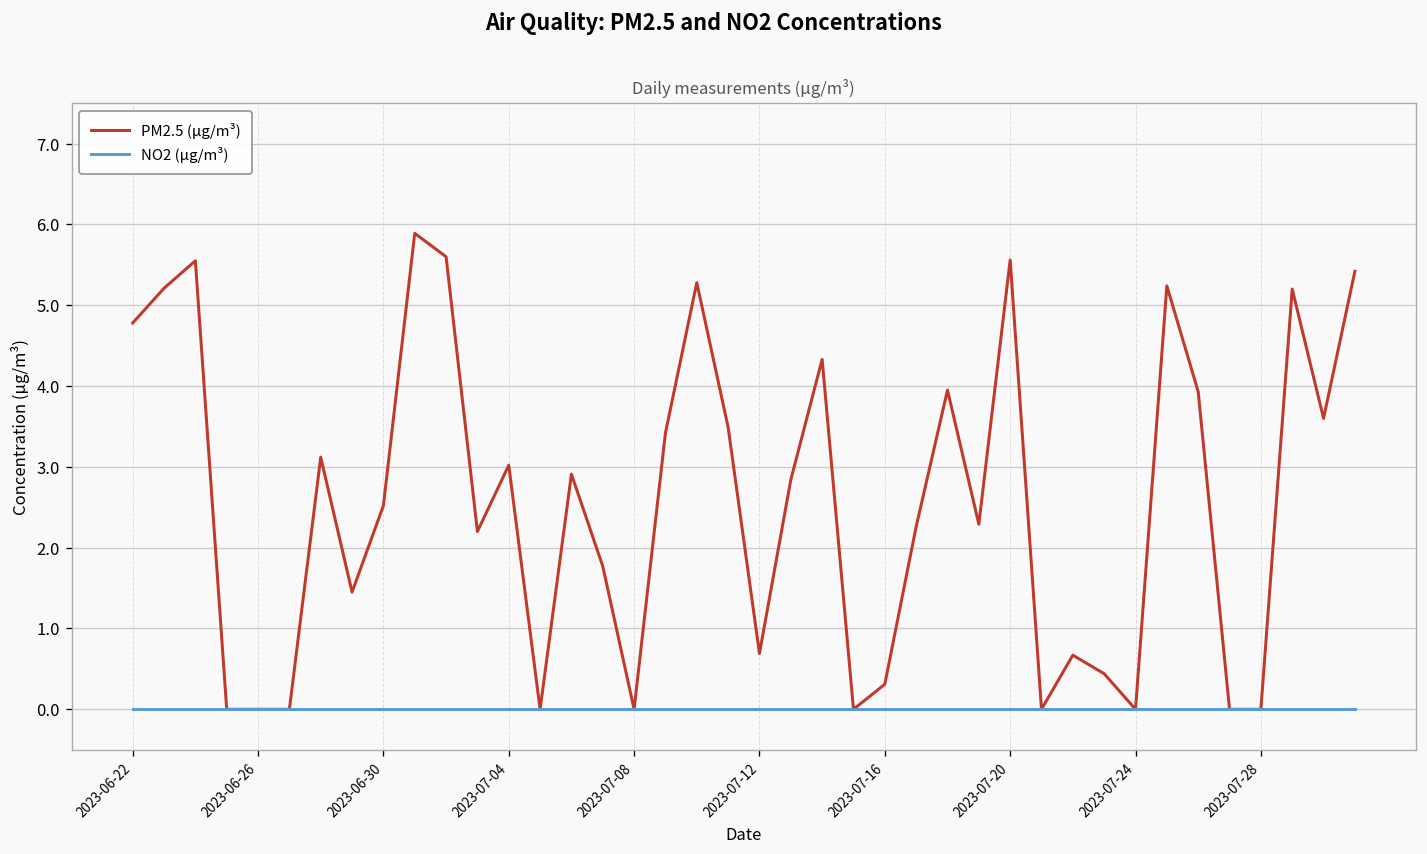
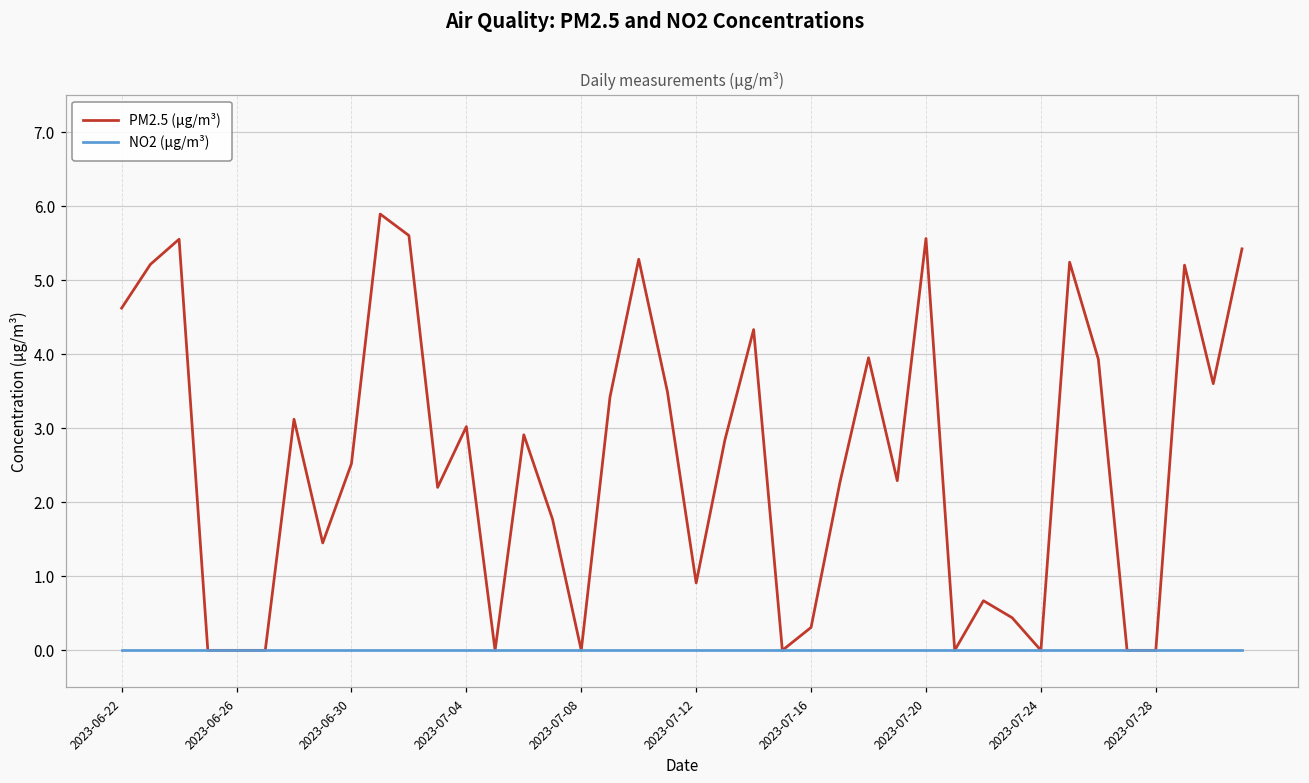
  {
    "PM2.5 (μg/m³)": {
-     "2023-06-22": 4.8,
+     "2023-06-22": 4.6,
      "2023-06-30": 2.5,
      "2023-07-04": 3.0,
-     "2023-07-12": 0.7,
+     "2023-07-12": 0.9,
      "2023-07-16": 0.3,
      "2023-07-20": 5.6
    },
    "NO2 (μg/m³)": {
      "2023-06-22": 0.0,
      "2023-06-30": 0.0,
      "2023-07-04": 0.0,
      "2023-07-12": 0.0,
      "2023-07-16": 0.0,
      "2023-07-20": 0.0
    }
  }
